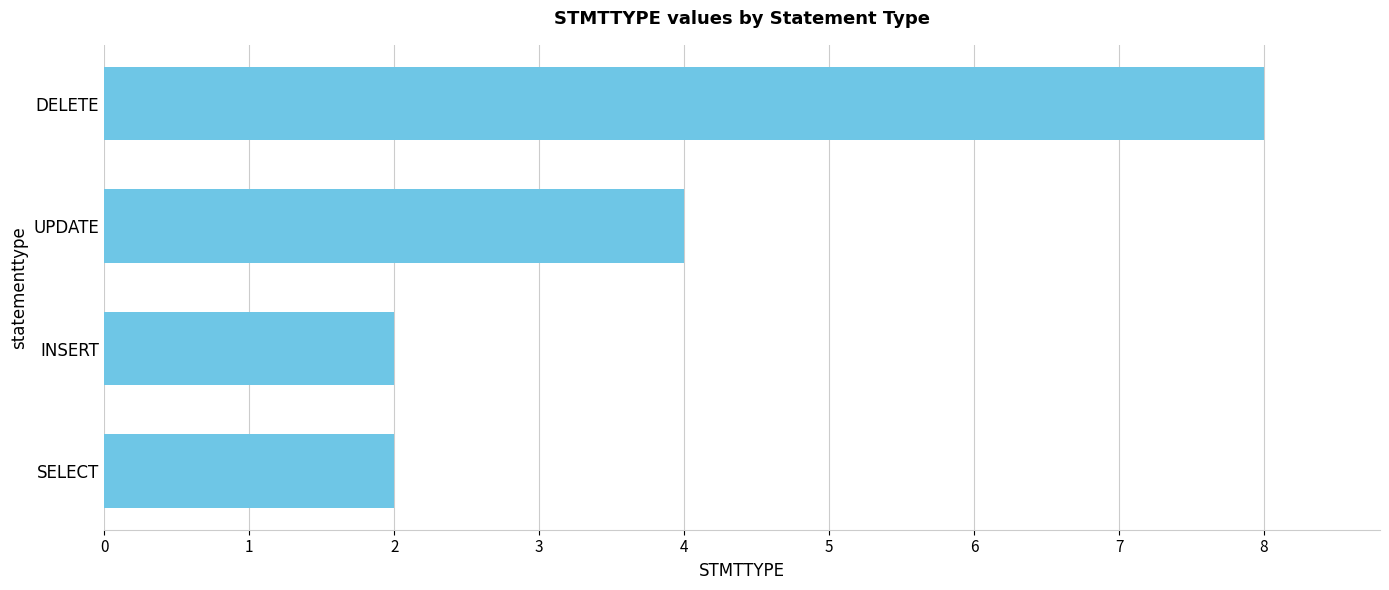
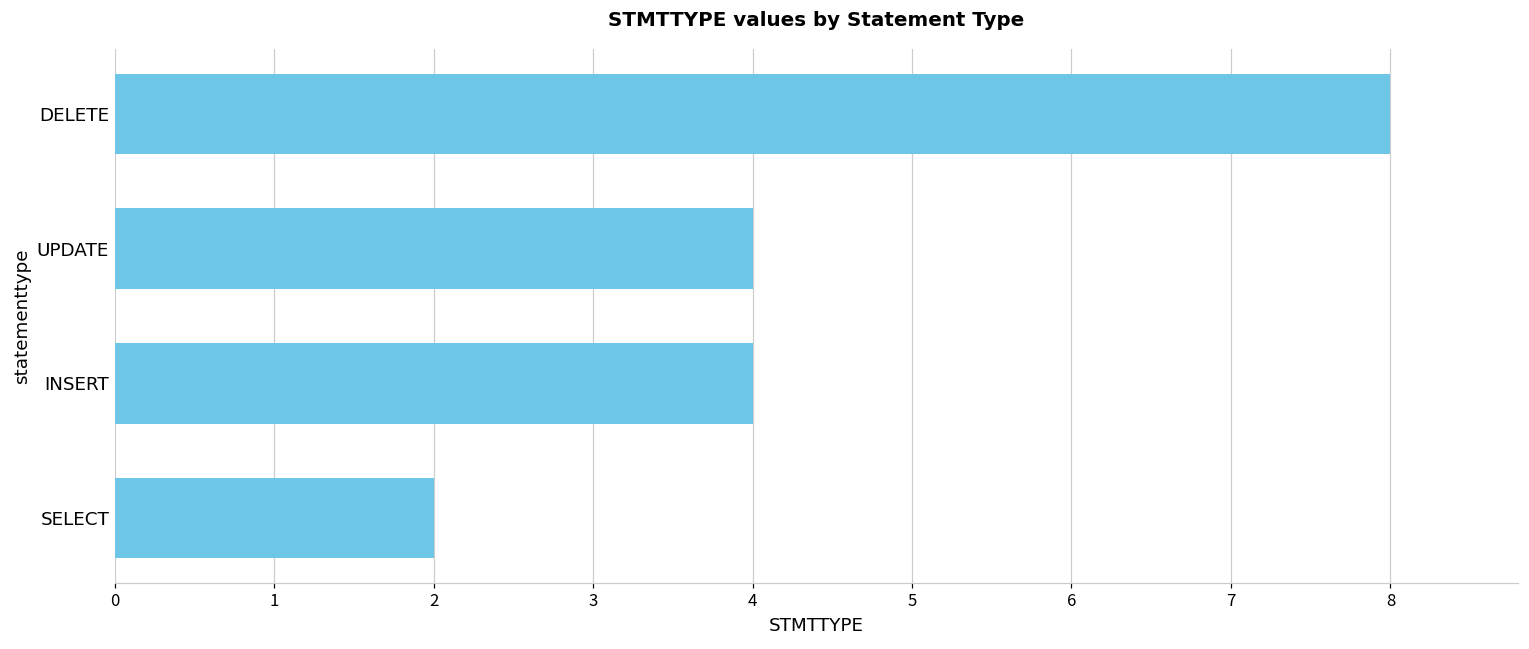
  {
    "DELETE": 8,
    "UPDATE": 4,
-   "INSERT": 2,
+   "INSERT": 4,
    "SELECT": 2
  }
